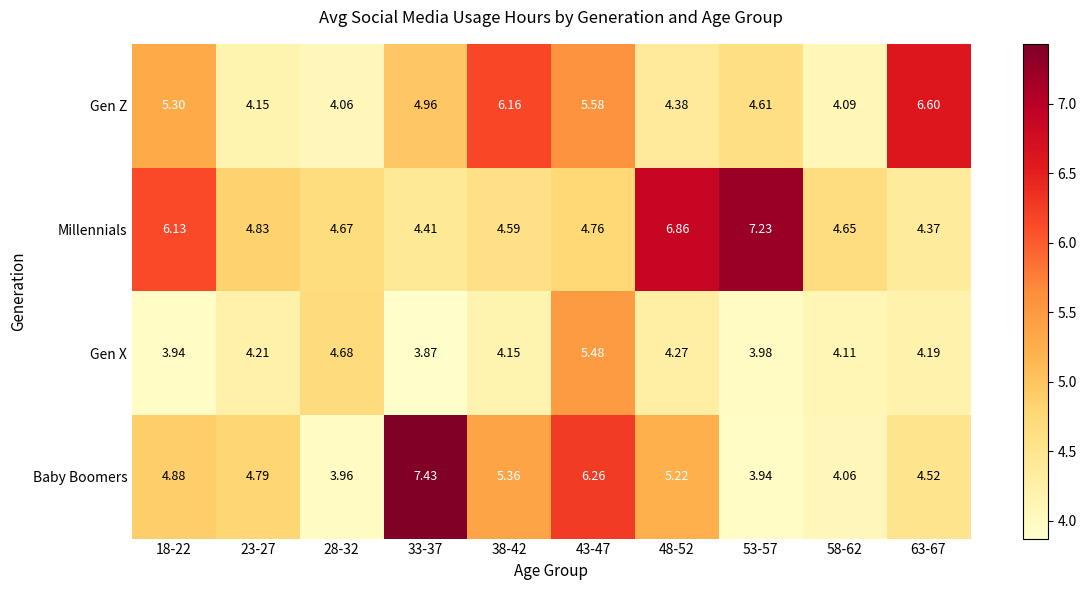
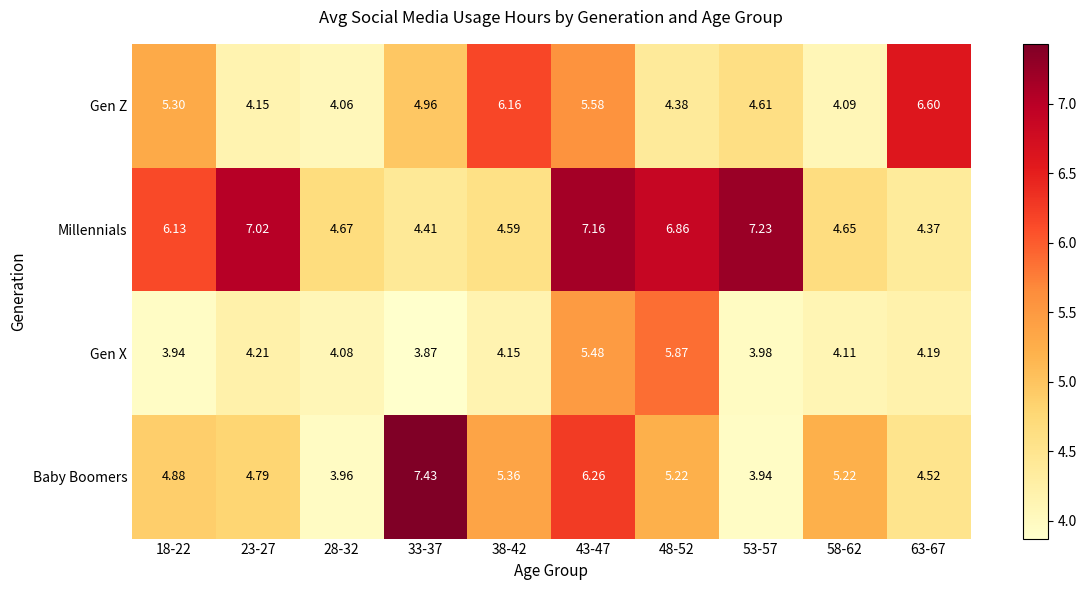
  {
    "Gen Z": {
      "18-22": 5.30,
      "23-27": 4.15,
      "28-32": 4.06,
      "33-37": 4.96,
      "38-42": 6.16,
      "43-47": 5.58,
      "48-52": 4.38,
      "53-57": 4.61,
      "58-62": 4.09,
      "63-67": 6.60
    },
    "Millennials": {
      "18-22": 6.13,
-     "23-27": 4.83,
+     "23-27": 7.02,
      "28-32": 4.67,
      "33-37": 4.41,
      "38-42": 4.59,
-     "43-47": 4.76,
+     "43-47": 7.16,
      "48-52": 6.86,
      "53-57": 7.23,
      "58-62": 4.65,
      "63-67": 4.37
    },
    "Gen X": {
      "18-22": 3.94,
      "23-27": 4.21,
-     "28-32": 4.68,
+     "28-32": 4.08,
      "33-37": 3.87,
      "38-42": 4.15,
      "43-47": 5.48,
-     "48-52": 4.27,
+     "48-52": 5.87,
      "53-57": 3.98,
      "58-62": 4.11,
      "63-67": 4.19
    },
    "Baby Boomers": {
      "18-22": 4.88,
      "23-27": 4.79,
      "28-32": 3.96,
      "33-37": 7.43,
      "38-42": 5.36,
      "43-47": 6.26,
      "48-52": 5.22,
      "53-57": 3.94,
-     "58-62": 4.06,
+     "58-62": 5.22,
      "63-67": 4.52
    }
  }
